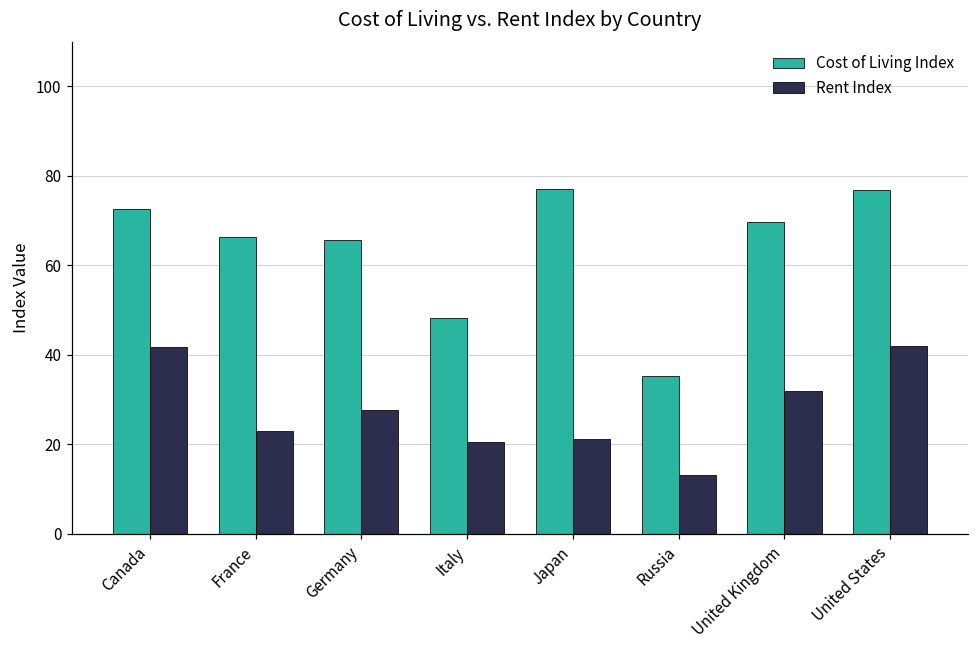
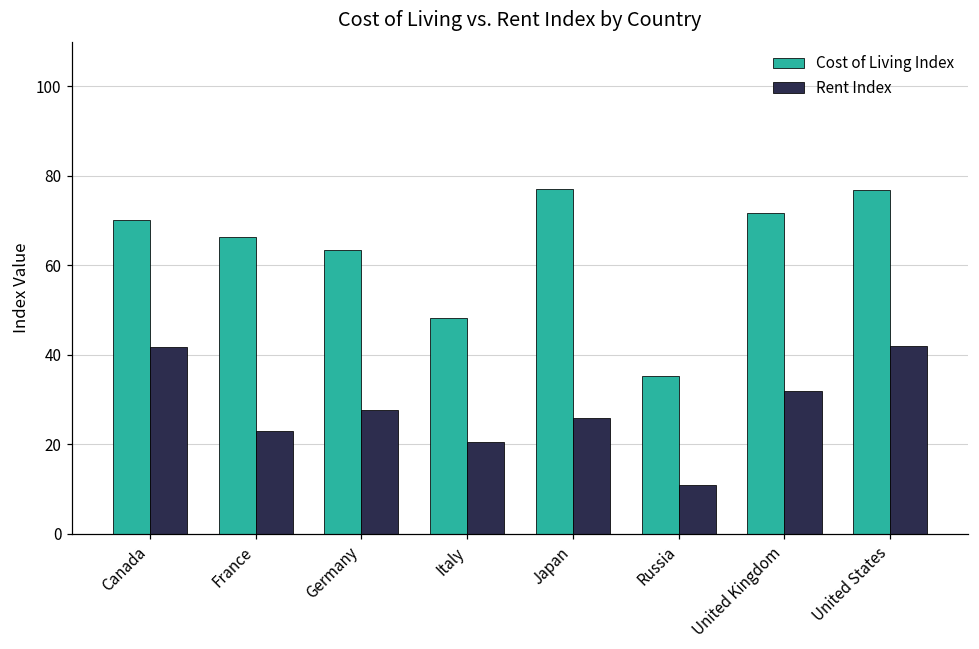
  {
    "Cost of Living Index": {
-     "Canada": 73,
+     "Canada": 70,
      "France": 66,
-     "Germany": 66,
+     "Germany": 63,
      "Italy": 48,
      "Japan": 77,
      "Russia": 35,
-     "United Kingdom": 70,
+     "United Kingdom": 72,
      "United States": 77
    },
    "Rent Index": {
      "Canada": 42,
      "France": 23,
      "Germany": 28,
      "Italy": 21,
-     "Japan": 21,
-     "Russia": 13,
+     "Japan": 26,
+     "Russia": 11,
      "United Kingdom": 32,
      "United States": 42
    }
  }
